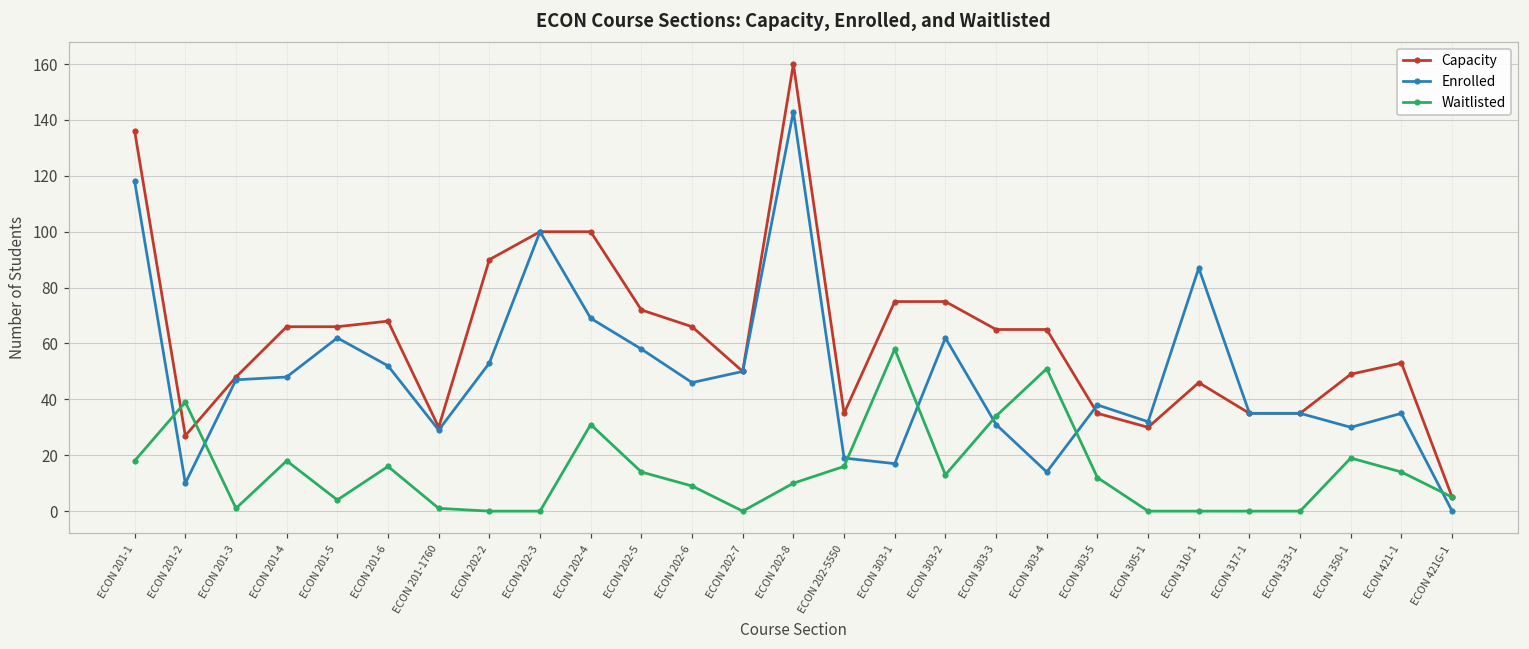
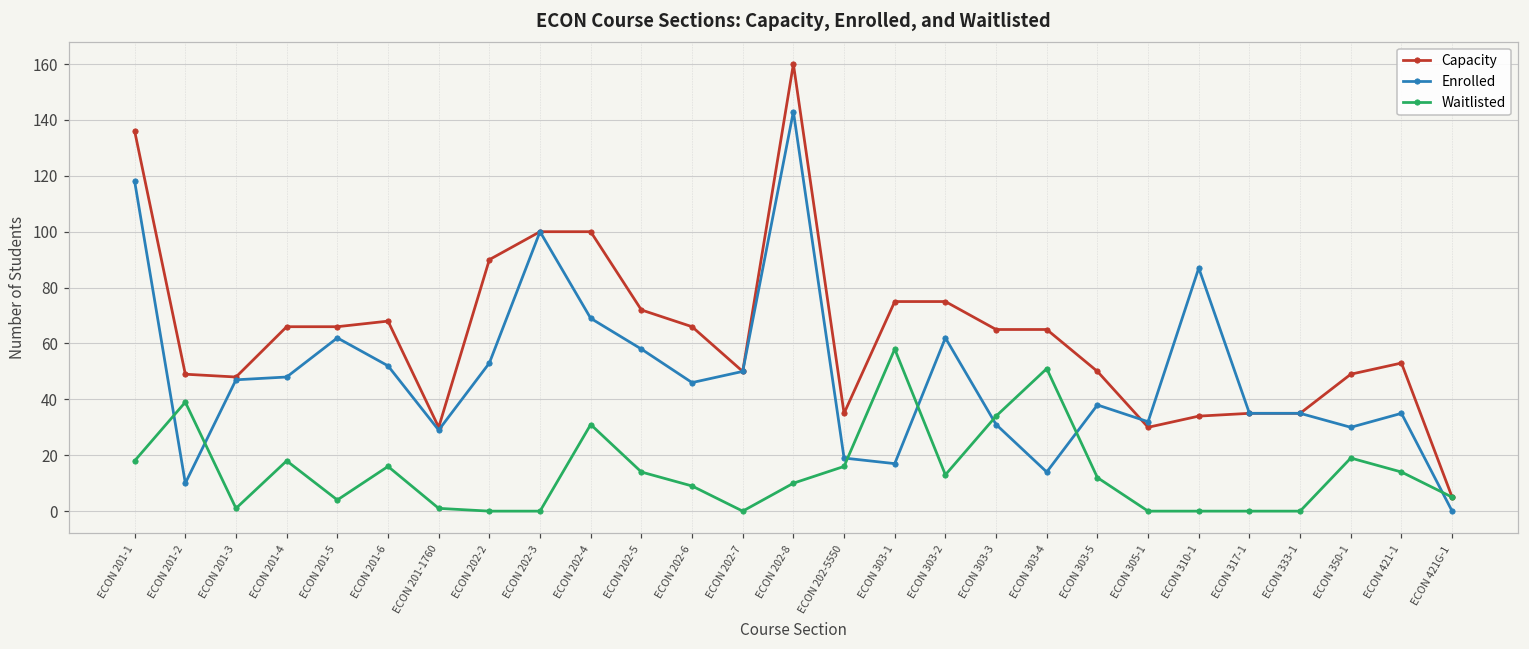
  {
    "Capacity": {
      "ECON 201-1": 136,
-     "ECON 201-2": 27,
+     "ECON 201-2": 49,
      "ECON 201-3": 48,
      "ECON 201-4": 66,
      "ECON 201-5": 66,
      "ECON 201-6": 68,
      "ECON 202-2": 90,
      "ECON 202-4": 100,
      "ECON 202-5": 72,
      "ECON 202-6": 66,
      "ECON 202-8": 160,
      "ECON 202-5550": 35,
      "ECON 303-1": 75,
      "ECON 303-2": 75,
      "ECON 303-3": 65,
      "ECON 303-4": 65,
-     "ECON 303-5": 35,
+     "ECON 303-5": 50,
      "ECON 305-1": 30,
-     "ECON 310-1": 46,
+     "ECON 310-1": 34,
      "ECON 350-1": 49,
      "ECON 421-1": 53
    },
    "Enrolled": {
      "ECON 201-1": 118,
      "ECON 201-2": 10,
      "ECON 201-3": 47,
      "ECON 201-4": 48,
      "ECON 201-5": 62,
      "ECON 201-6": 52,
      "ECON 202-2": 53,
      "ECON 202-4": 69,
      "ECON 202-5": 58,
      "ECON 202-6": 46,
      "ECON 202-8": 143,
      "ECON 202-5550": 19,
      "ECON 303-1": 17,
      "ECON 303-2": 62,
      "ECON 303-3": 31,
      "ECON 303-4": 14,
      "ECON 303-5": 38,
      "ECON 305-1": 32,
      "ECON 310-1": 87,
      "ECON 350-1": 30,
      "ECON 421-1": 35,
      "ECON 421G-1": 0
    },
    "Waitlisted": {
      "ECON 201-1": 18,
      "ECON 201-2": 39,
      "ECON 201-3": 1,
      "ECON 201-4": 18,
      "ECON 201-5": 4,
      "ECON 201-6": 16,
      "ECON 201-1760": 1,
      "ECON 202-2": 0,
      "ECON 202-3": 0,
      "ECON 202-4": 31,
      "ECON 202-5": 14,
      "ECON 202-6": 9,
      "ECON 202-7": 0,
      "ECON 202-8": 10,
      "ECON 202-5550": 16,
      "ECON 303-1": 58,
      "ECON 303-2": 13,
      "ECON 303-3": 34,
      "ECON 303-4": 51,
      "ECON 303-5": 12,
      "ECON 305-1": 0,
      "ECON 310-1": 0,
      "ECON 317-1": 0,
      "ECON 333-1": 0,
      "ECON 350-1": 19,
      "ECON 421-1": 14
    }
  }
